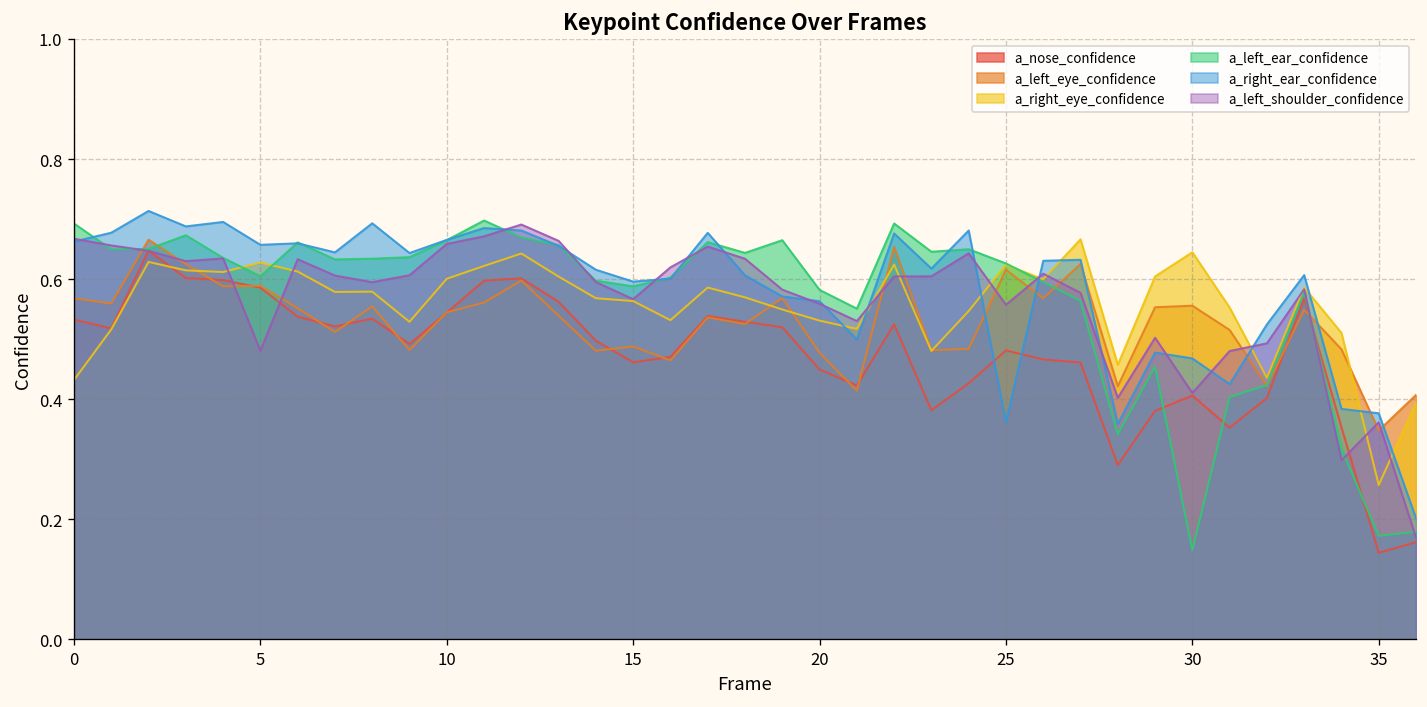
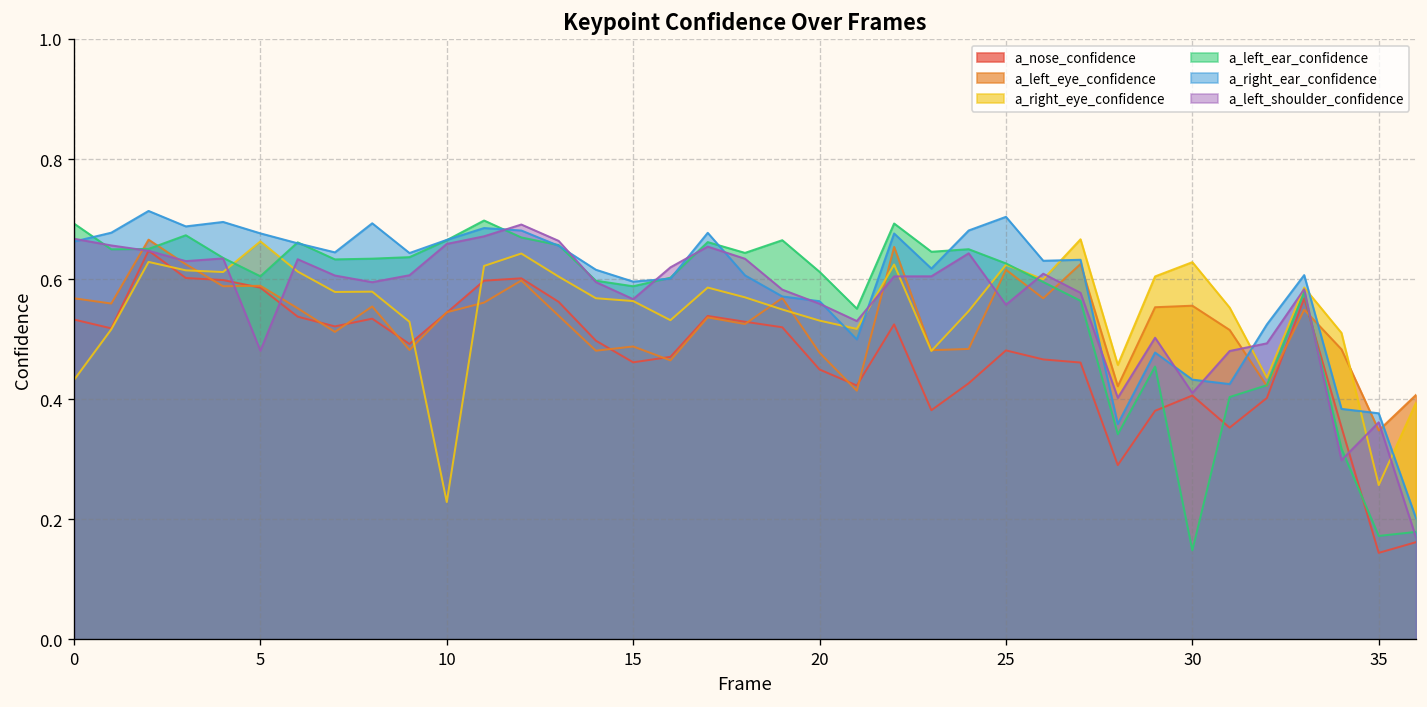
  {
    "a_right_eye_confidence": {
      "0": 0.43,
-     "5": 0.63,
-     "10": 0.60,
+     "5": 0.66,
+     "10": 0.23,
      "20": 0.53,
-     "30": 0.64,
+     "30": 0.63,
      "35": 0.26
    },
    "a_left_ear_confidence": {
      "0": 0.69,
      "5": 0.60,
      "15": 0.59,
-     "20": 0.58,
+     "20": 0.61,
      "30": 0.15,
      "35": 0.17
    },
    "a_right_ear_confidence": {
-     "5": 0.66,
+     "5": 0.68,
      "15": 0.60,
-     "25": 0.36,
-     "30": 0.47,
+     "25": 0.70,
+     "30": 0.43,
      "35": 0.38
    },
    "a_left_shoulder_confidence": {
      "5": 0.48,
      "10": 0.66,
      "25": 0.56,
      "35": 0.36
    }
  }
